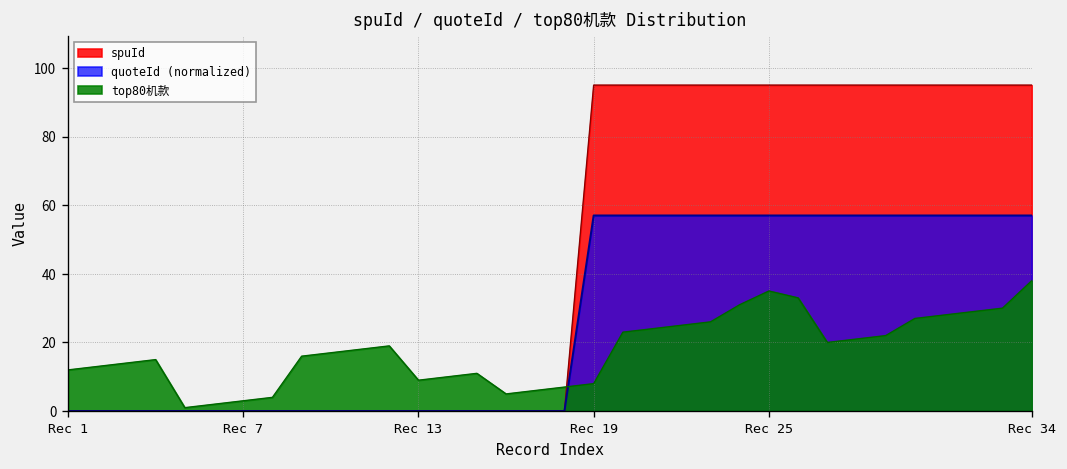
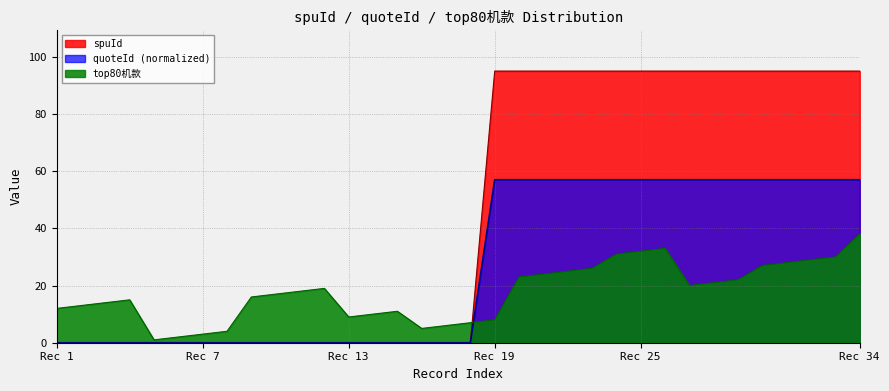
  {
    "spuId": {
      "Rec 19": 95,
      "Rec 25": 95,
      "Rec 34": 95
    },
    "quoteId (normalized)": {
      "Rec 19": 57,
      "Rec 25": 57,
      "Rec 34": 57
    },
    "top80机款": {
      "Rec 1": 12,
      "Rec 7": 3,
      "Rec 13": 9,
      "Rec 19": 8,
-     "Rec 25": 35,
+     "Rec 25": 32,
      "Rec 34": 38
    }
  }
